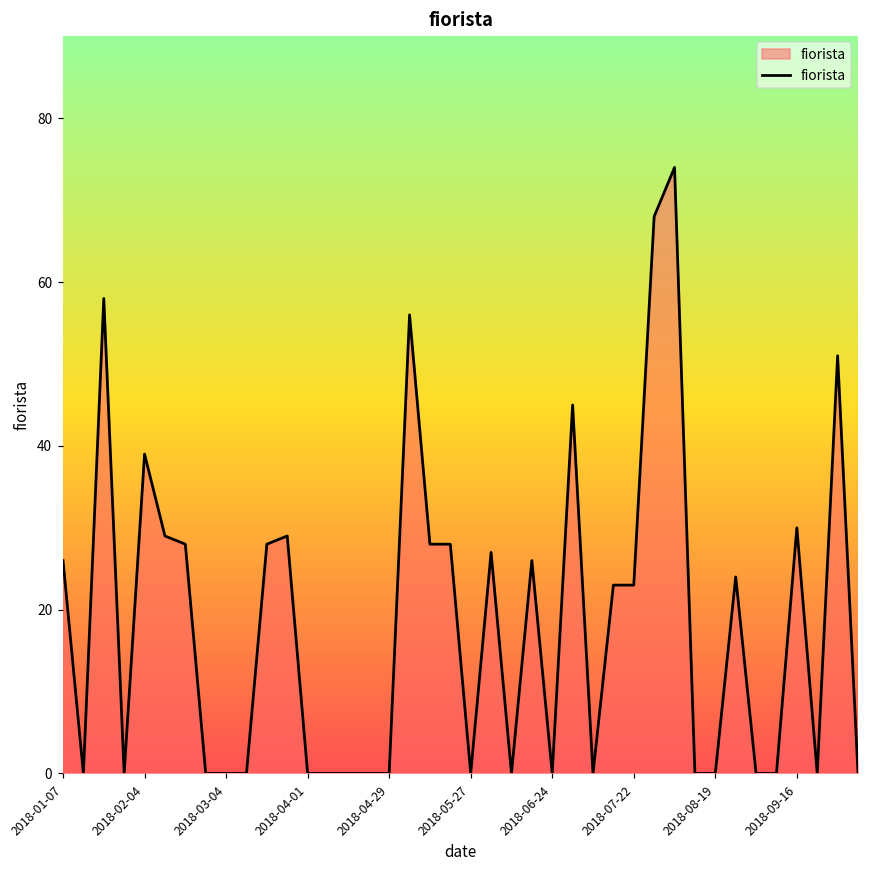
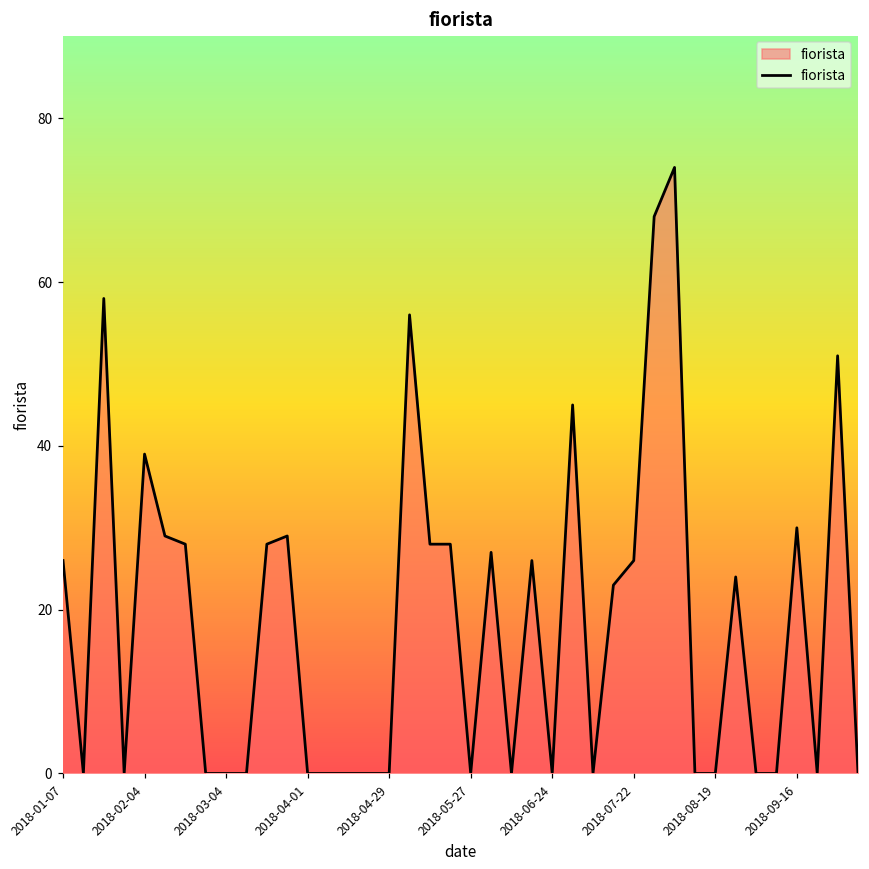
  {
    "2018-01-07": 26,
    "2018-02-04": 39,
    "2018-03-04": 0,
    "2018-04-01": 0,
    "2018-04-29": 0,
    "2018-05-27": 0,
    "2018-06-24": 0,
-   "2018-07-22": 23,
+   "2018-07-22": 26,
    "2018-08-19": 0,
    "2018-09-16": 30
  }
